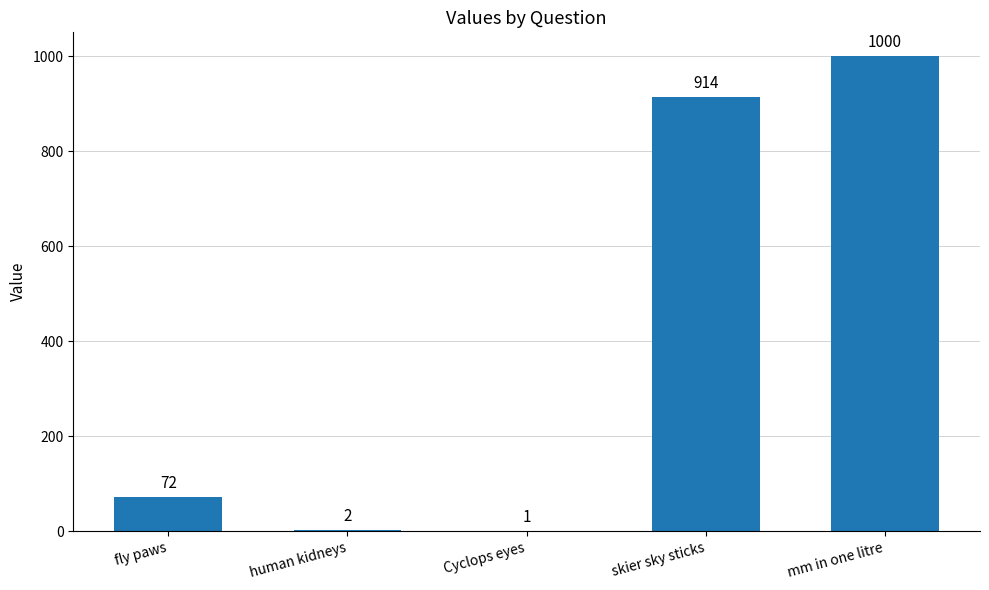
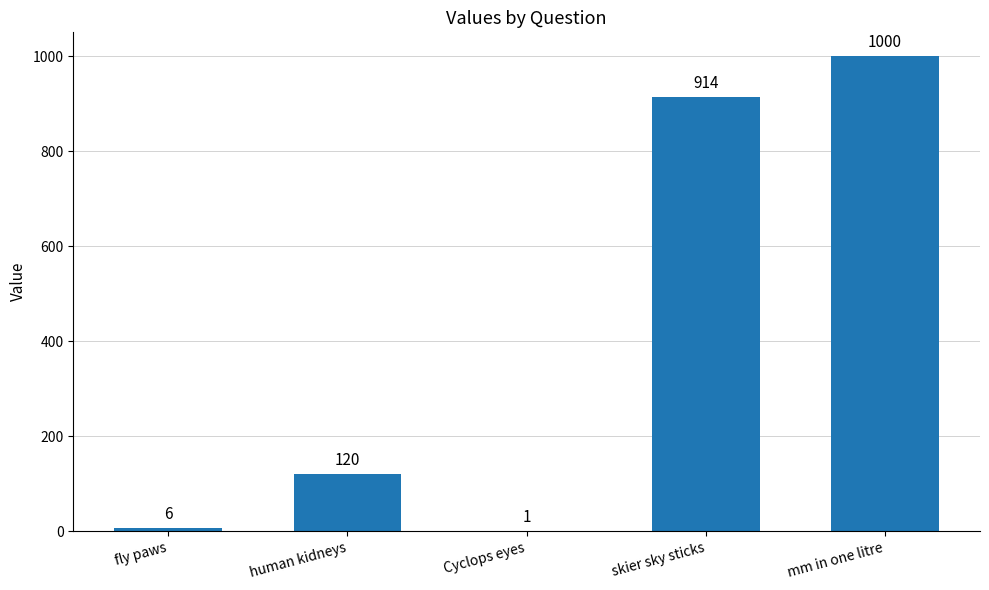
  {
-   "fly paws": 72,
-   "human kidneys": 2,
+   "fly paws": 6,
+   "human kidneys": 120,
    "Cyclops eyes": 1,
    "skier sky sticks": 914,
    "mm in one litre": 1000
  }
